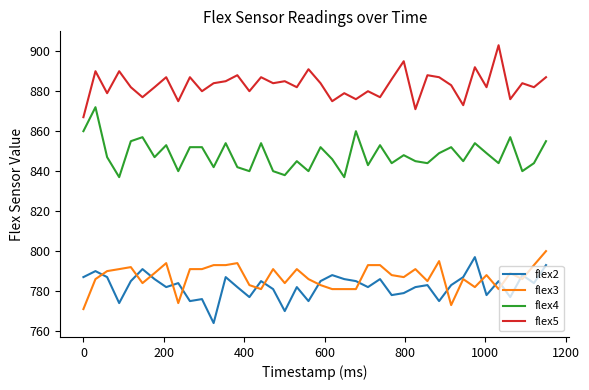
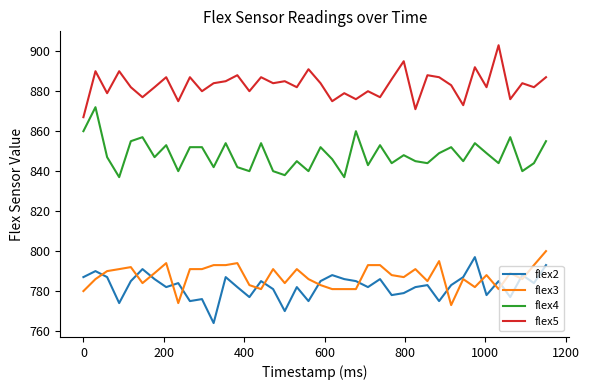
  {
    "flex2": {
      "0": 787
    },
    "flex3": {
-     "0": 771
+     "0": 780
    },
    "flex4": {
      "0": 860
    },
    "flex5": {
      "0": 867
    }
  }
